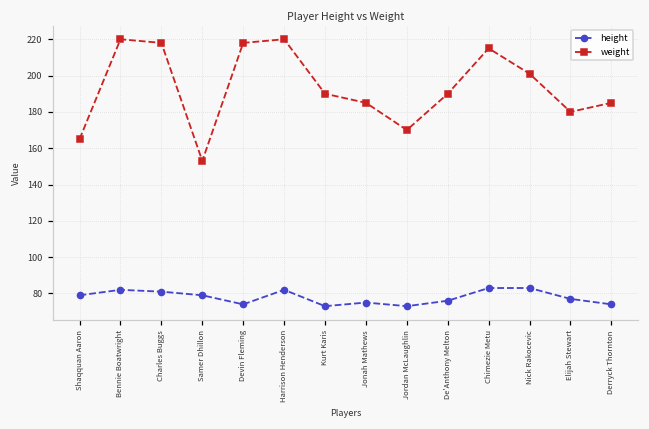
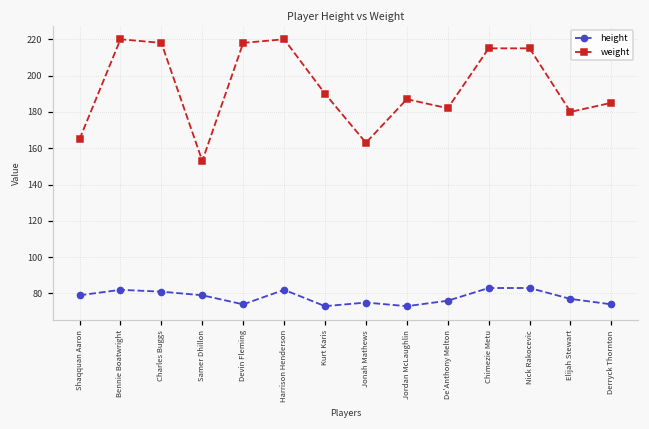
  {
    "height": {
      "Shaqquan Aaron": 79,
      "Bennie Boatwright": 82,
      "Charles Buggs": 81,
      "Samer Dhillon": 79,
      "Devin Fleming": 74,
      "Harrison Henderson": 82,
      "Kurt Karis": 73,
      "Jonah Mathews": 75,
      "Jordan McLaughlin": 73,
      "De'Anthony Melton": 76,
      "Chimezie Metu": 83,
      "Nick Rakocevic": 83,
      "Elijah Stewart": 77,
      "Derryck Thornton": 74
    },
    "weight": {
      "Shaqquan Aaron": 165,
      "Bennie Boatwright": 220,
      "Charles Buggs": 218,
      "Samer Dhillon": 153,
      "Devin Fleming": 218,
      "Harrison Henderson": 220,
      "Kurt Karis": 190,
-     "Jonah Mathews": 185,
-     "Jordan McLaughlin": 170,
-     "De'Anthony Melton": 190,
+     "Jonah Mathews": 163,
+     "Jordan McLaughlin": 187,
+     "De'Anthony Melton": 182,
      "Chimezie Metu": 215,
-     "Nick Rakocevic": 201,
+     "Nick Rakocevic": 215,
      "Elijah Stewart": 180,
      "Derryck Thornton": 185
    }
  }
